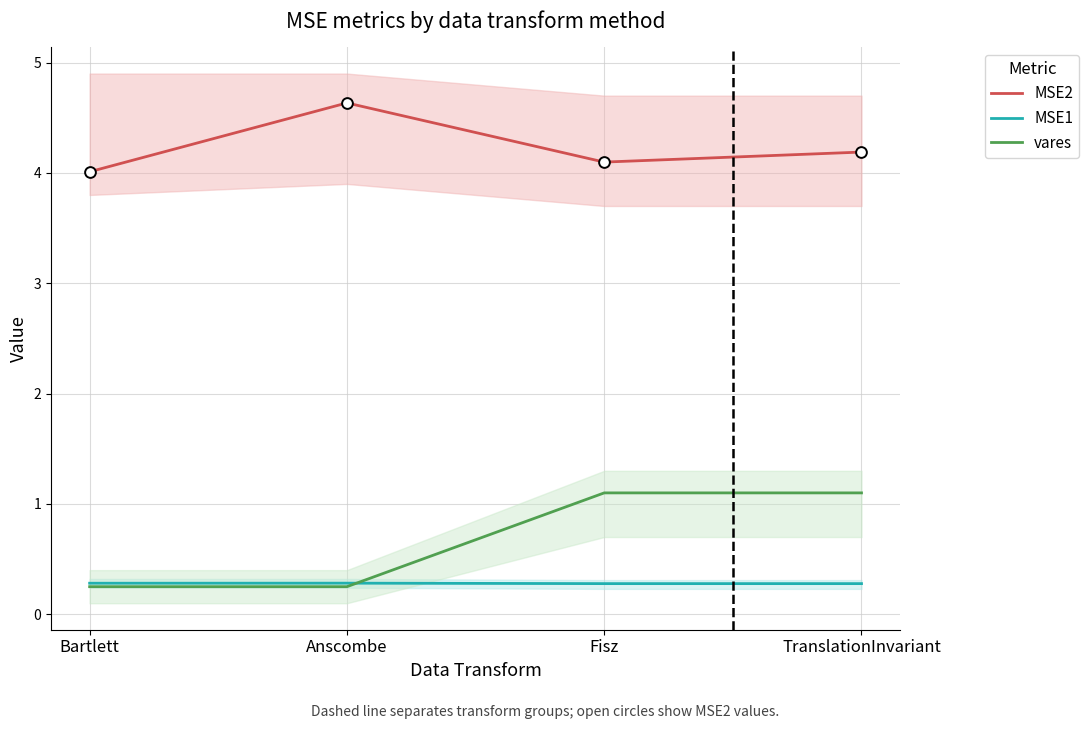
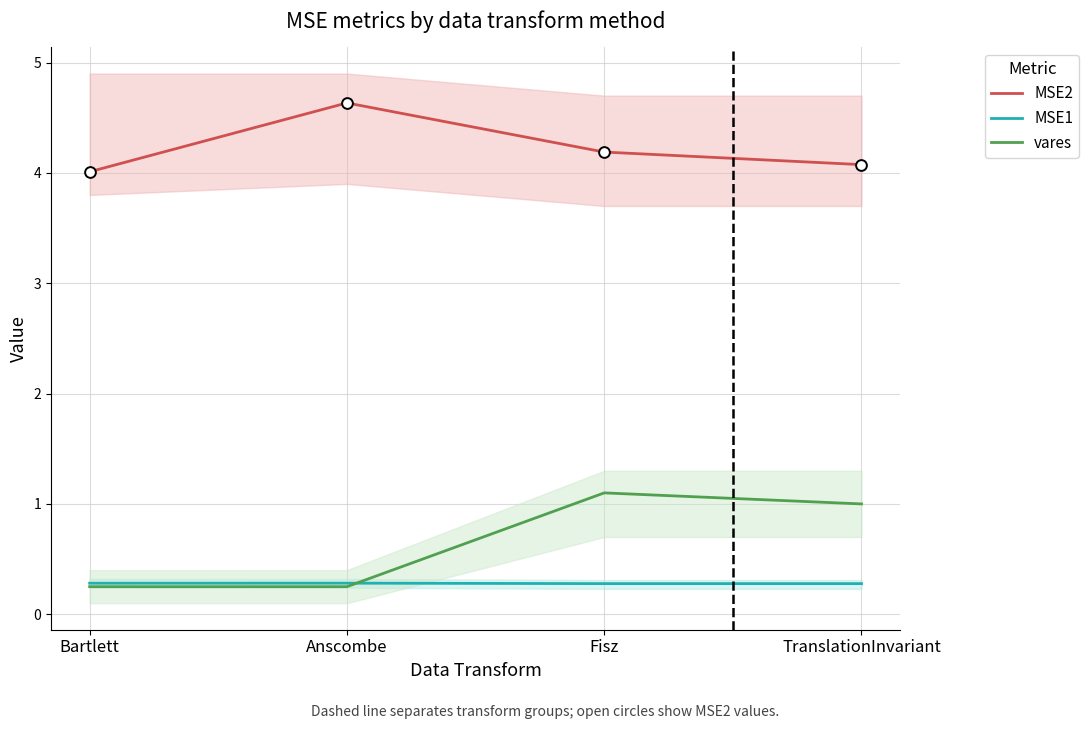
  {
    "MSE2": {
      "Bartlett": 4.01,
      "Anscombe": 4.63,
-     "Fisz": 4.10,
-     "TranslationInvariant": 4.19
+     "Fisz": 4.19,
+     "TranslationInvariant": 4.07
    },
    "MSE1": {
      "Bartlett": 0.28,
      "Anscombe": 0.28,
      "Fisz": 0.28,
      "TranslationInvariant": 0.28
    },
    "vares": {
      "Bartlett": 0.25,
      "Anscombe": 0.25,
      "Fisz": 1.1,
-     "TranslationInvariant": 1.1
+     "TranslationInvariant": 1.0
    }
  }
